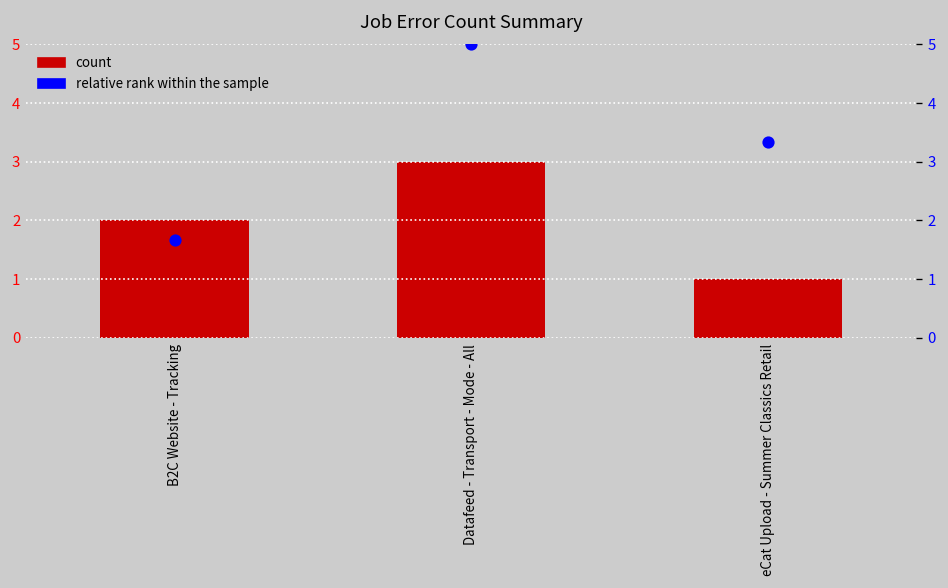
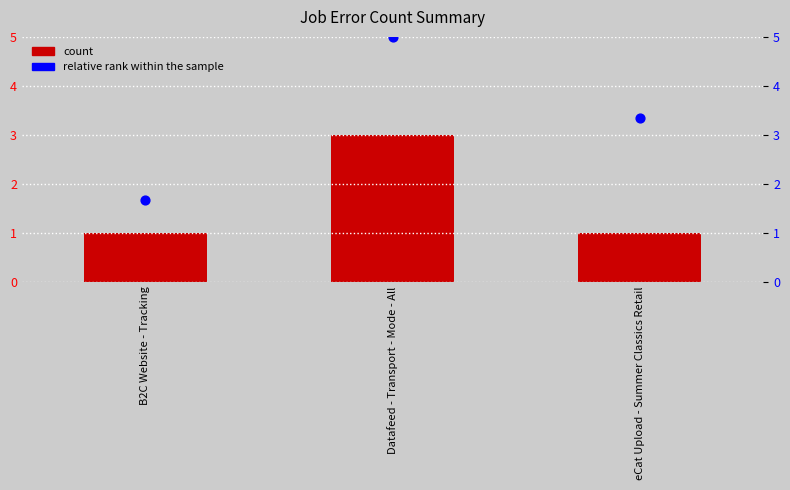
  {
    "count": {
-     "B2C Website - Tracking": 2,
+     "B2C Website - Tracking": 1,
      "Datafeed - Transport - Mode - All": 3,
      "eCat Upload - Summer Classics Retail": 1
    }
  }
